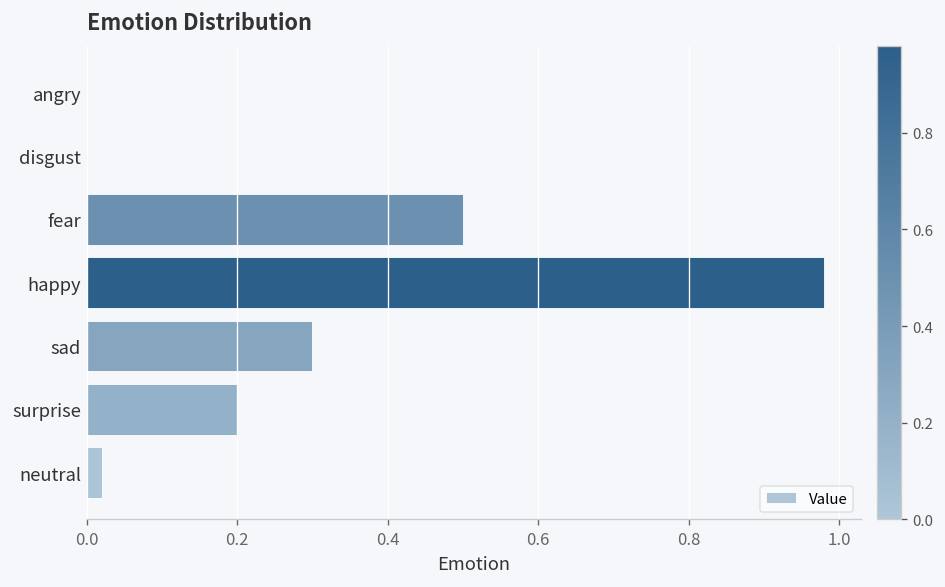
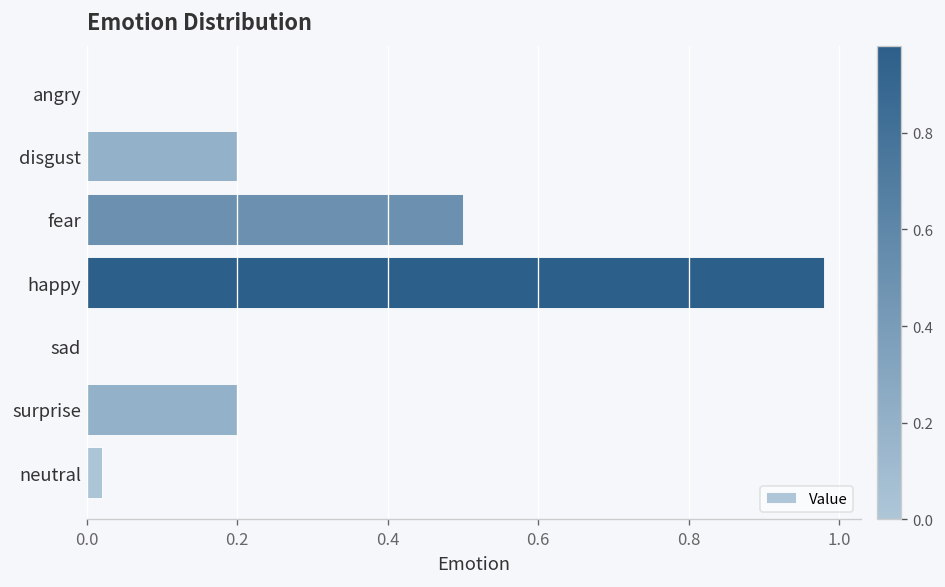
  {
    "angry": 0.0,
-   "disgust": 0.0,
+   "disgust": 0.2,
    "fear": 0.5,
    "happy": 0.98,
-   "sad": 0.3,
+   "sad": 0.0,
    "surprise": 0.2,
    "neutral": 0.02
  }
